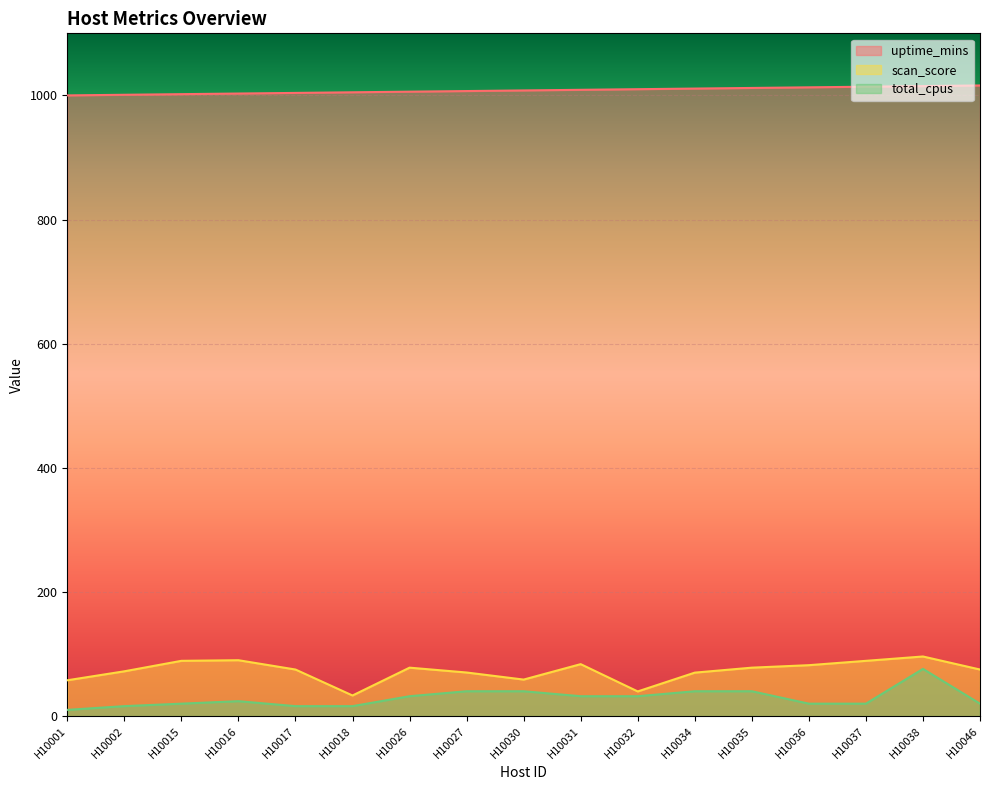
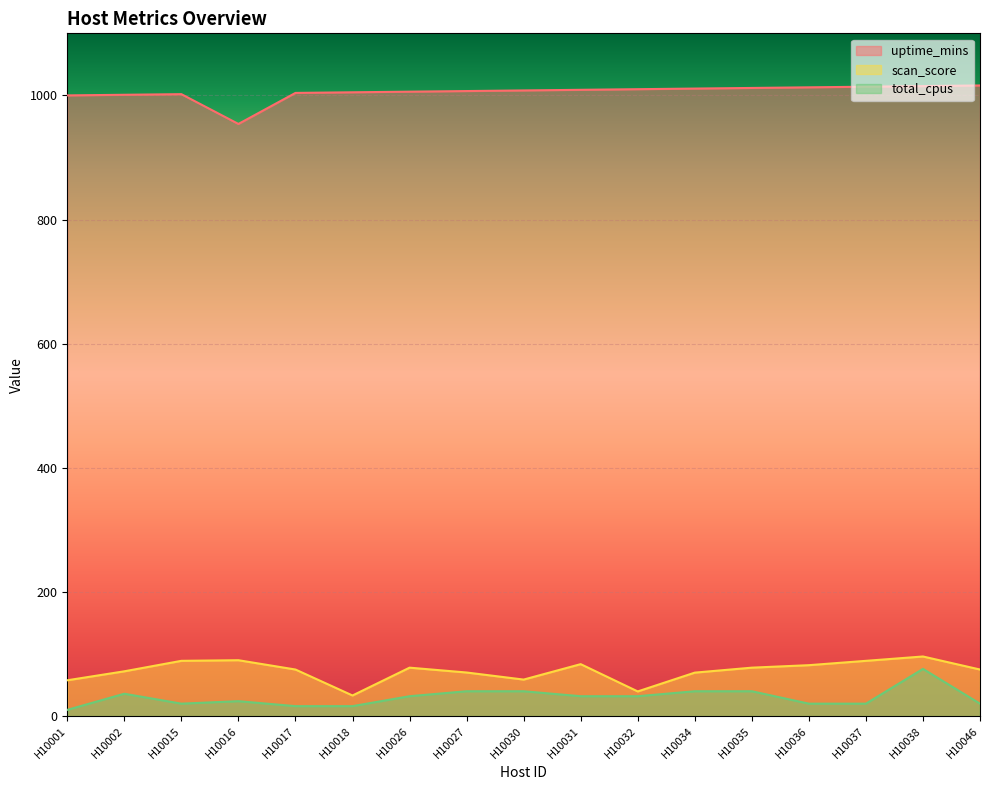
  {
    "uptime_mins": {
      "H10001": 1000,
      "H10002": 1000,
      "H10015": 1000,
-     "H10016": 1000,
+     "H10016": 950,
      "H10017": 1000,
      "H10018": 1010,
      "H10026": 1010,
      "H10027": 1010,
      "H10030": 1010,
      "H10031": 1010,
      "H10032": 1010,
      "H10034": 1010,
      "H10035": 1010,
      "H10036": 1010,
      "H10046": 1020
    },
    "scan_score": {
      "H10001": 60,
      "H10002": 70,
      "H10015": 90,
      "H10016": 90,
      "H10017": 80,
      "H10018": 30,
      "H10026": 80,
      "H10027": 70,
      "H10030": 60,
      "H10031": 80,
      "H10032": 40,
      "H10034": 70,
      "H10035": 80,
      "H10036": 80,
      "H10037": 90,
      "H10038": 100,
      "H10046": 80
    },
    "total_cpus": {
      "H10001": 10,
-     "H10002": 20,
+     "H10002": 40,
      "H10015": 20,
      "H10016": 20,
      "H10017": 20,
      "H10018": 20,
      "H10026": 30,
      "H10027": 40,
      "H10030": 40,
      "H10031": 30,
      "H10032": 30,
      "H10034": 40,
      "H10035": 40,
      "H10036": 20,
      "H10037": 20,
      "H10038": 80,
      "H10046": 20
    }
  }
